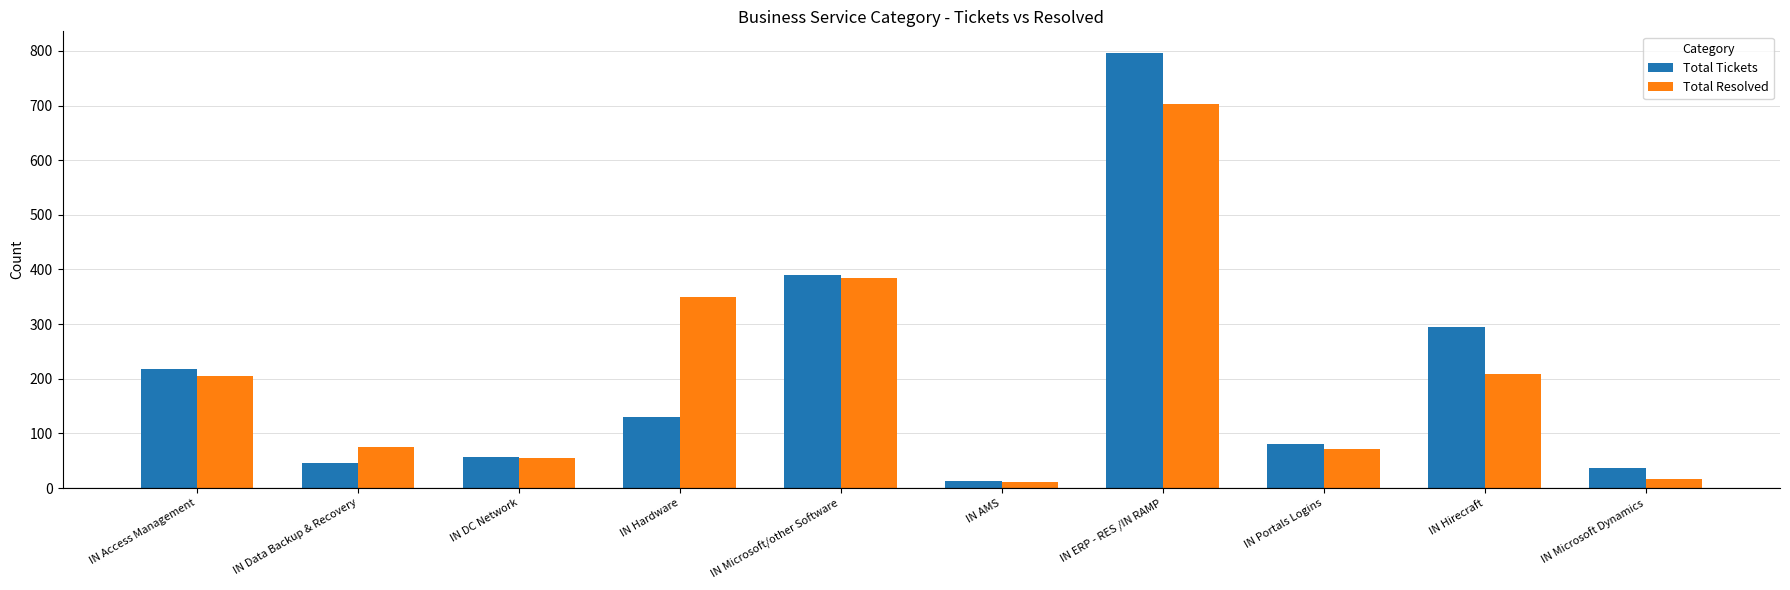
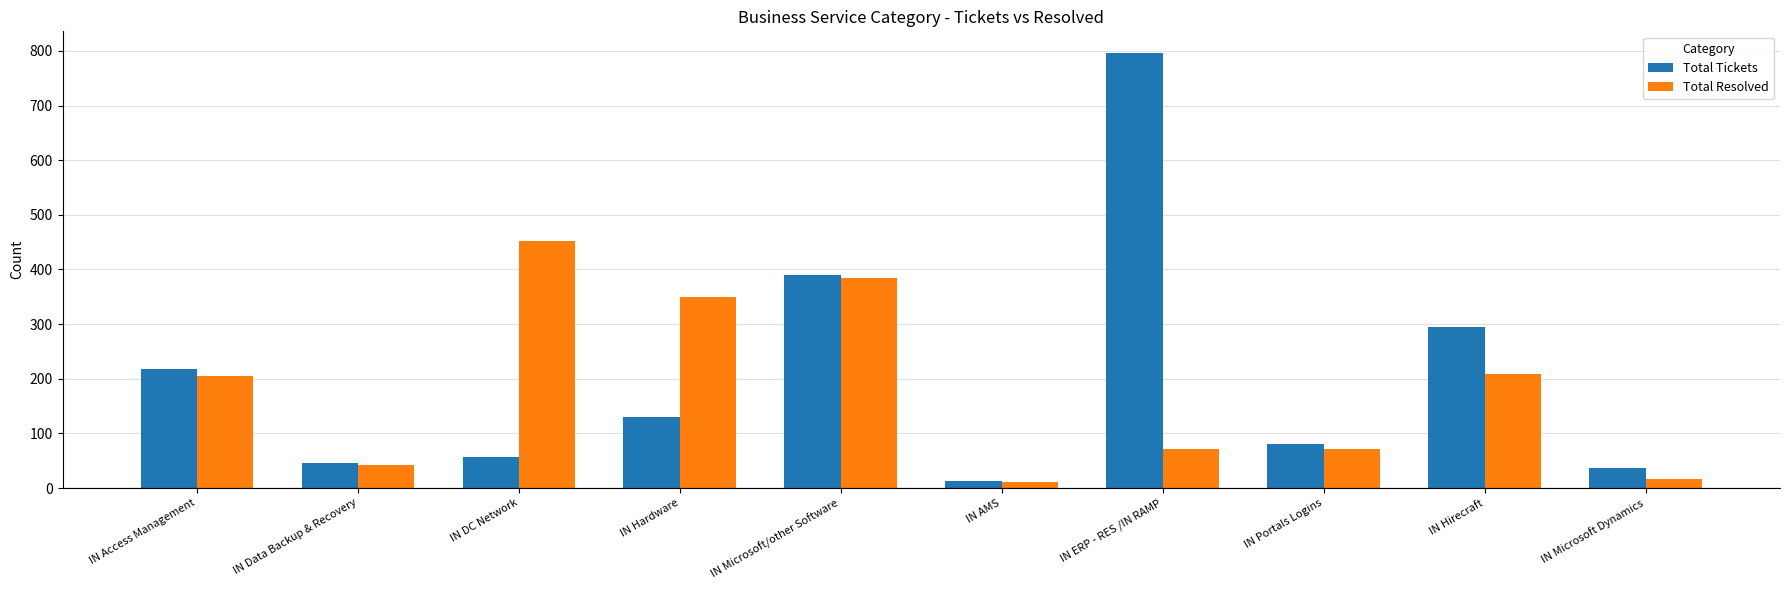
  {
    "Total Tickets": {
      "IN Access Management": 220,
      "IN Data Backup & Recovery": 50,
      "IN DC Network": 60,
      "IN Hardware": 130,
      "IN Microsoft/other Software": 390,
      "IN AMS": 10,
      "IN ERP - RES /IN RAMP": 800,
      "IN Portals Logins": 80,
      "IN Hirecraft": 300,
      "IN Microsoft Dynamics": 40
    },
    "Total Resolved": {
      "IN Access Management": 210,
-     "IN Data Backup & Recovery": 80,
-     "IN DC Network": 60,
+     "IN Data Backup & Recovery": 40,
+     "IN DC Network": 450,
      "IN Hardware": 350,
      "IN Microsoft/other Software": 390,
      "IN AMS": 10,
-     "IN ERP - RES /IN RAMP": 700,
+     "IN ERP - RES /IN RAMP": 70,
      "IN Portals Logins": 70,
      "IN Hirecraft": 210,
      "IN Microsoft Dynamics": 20
    }
  }
